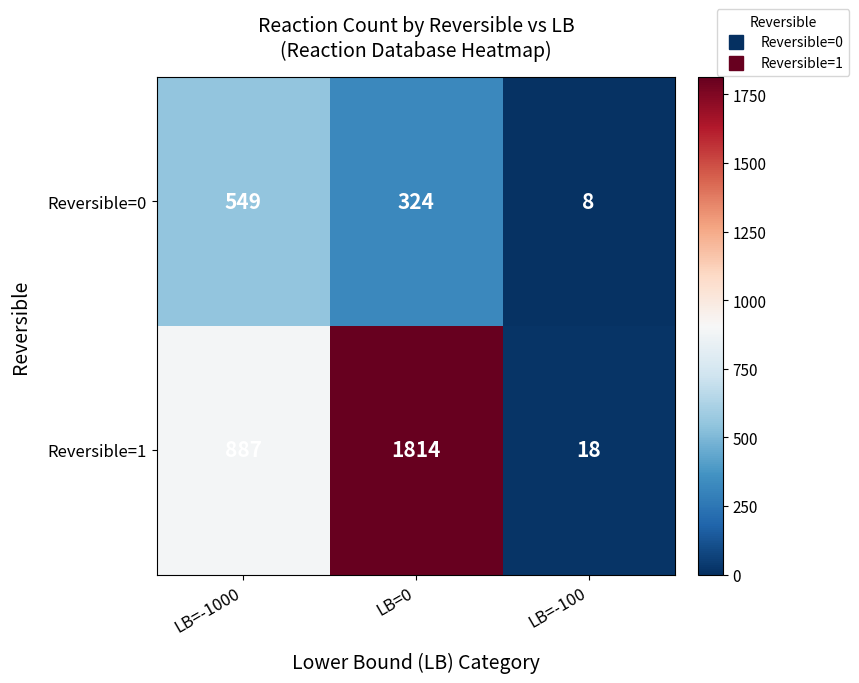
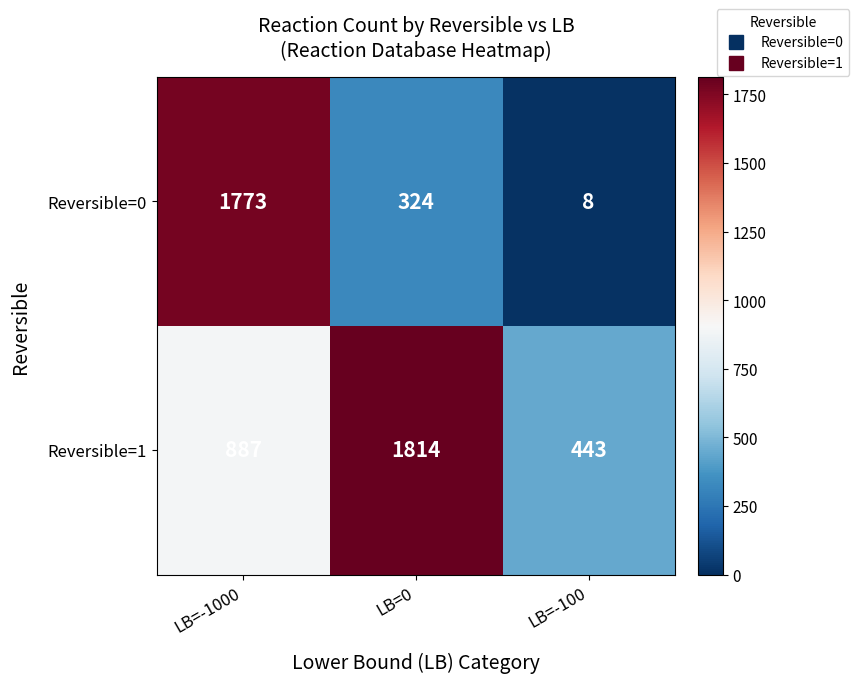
  {
    "Reversible=0": {
-     "LB=-1000": 549,
+     "LB=-1000": 1773,
      "LB=0": 324,
      "LB=-100": 8
    },
    "Reversible=1": {
      "LB=0": 1814,
-     "LB=-100": 18
+     "LB=-100": 443
    }
  }
